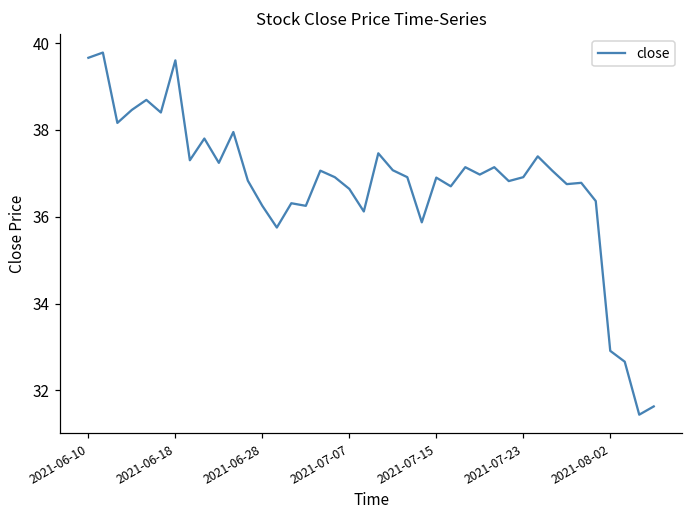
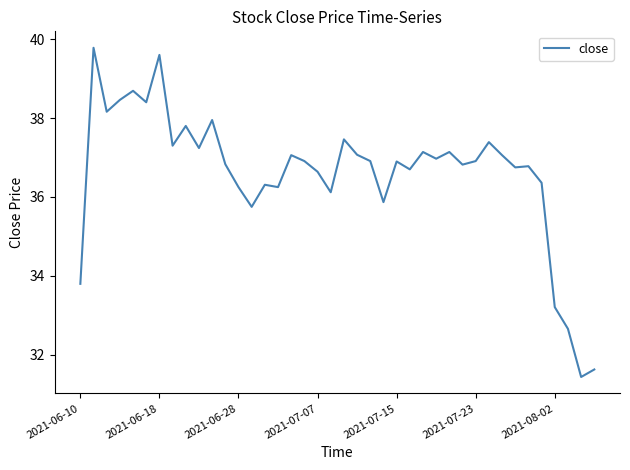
  {
-   "2021-06-10": 39.7,
+   "2021-06-10": 33.8,
    "2021-06-18": 39.6,
    "2021-06-28": 36.3,
    "2021-07-07": 36.6,
    "2021-07-15": 36.9,
    "2021-07-23": 36.9,
-   "2021-08-02": 32.9
+   "2021-08-02": 33.2
  }
